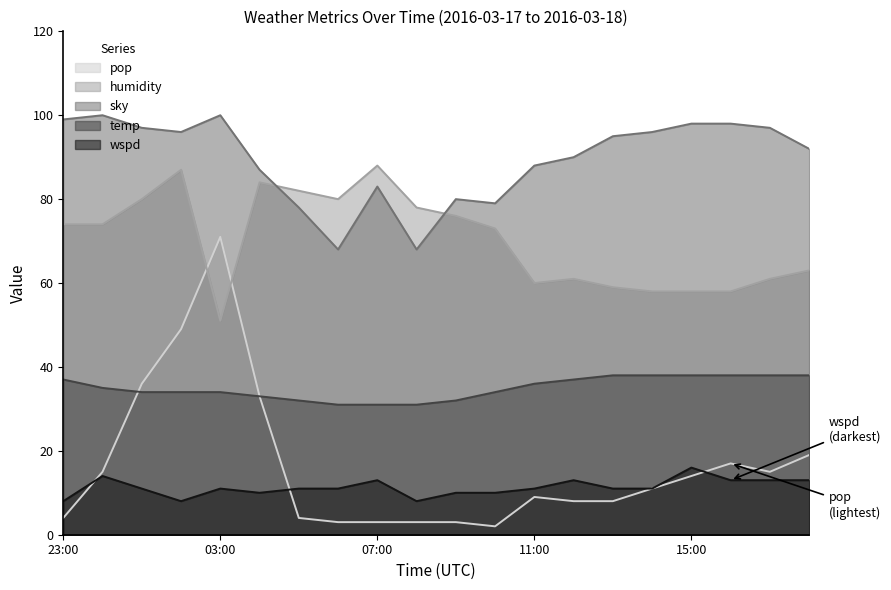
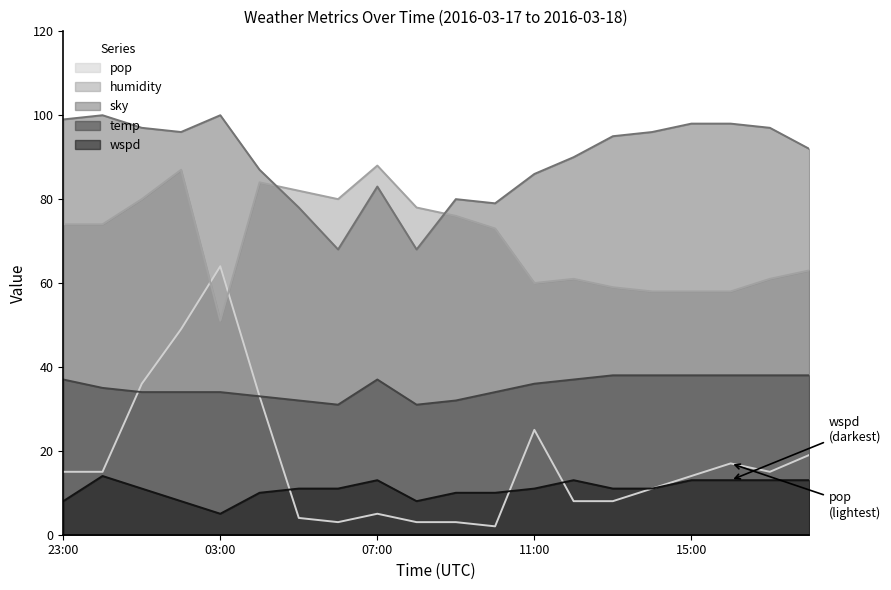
  {
    "pop": {
-     "23:00": 4,
-     "03:00": 71,
-     "07:00": 3,
-     "11:00": 9,
+     "23:00": 15,
+     "03:00": 64,
+     "07:00": 5,
+     "11:00": 25,
      "15:00": 14
    },
    "humidity": {
      "23:00": 74,
      "03:00": 51,
      "07:00": 88,
      "11:00": 60,
      "15:00": 58
    },
    "sky": {
      "23:00": 99,
      "03:00": 100,
      "07:00": 83,
-     "11:00": 88,
+     "11:00": 86,
      "15:00": 98
    },
    "temp": {
      "23:00": 37,
      "03:00": 34,
-     "07:00": 31,
+     "07:00": 37,
      "11:00": 36,
      "15:00": 38
    },
    "wspd": {
      "23:00": 8,
-     "03:00": 11,
+     "03:00": 5,
      "07:00": 13,
      "11:00": 11,
-     "15:00": 16
+     "15:00": 13
    }
  }
